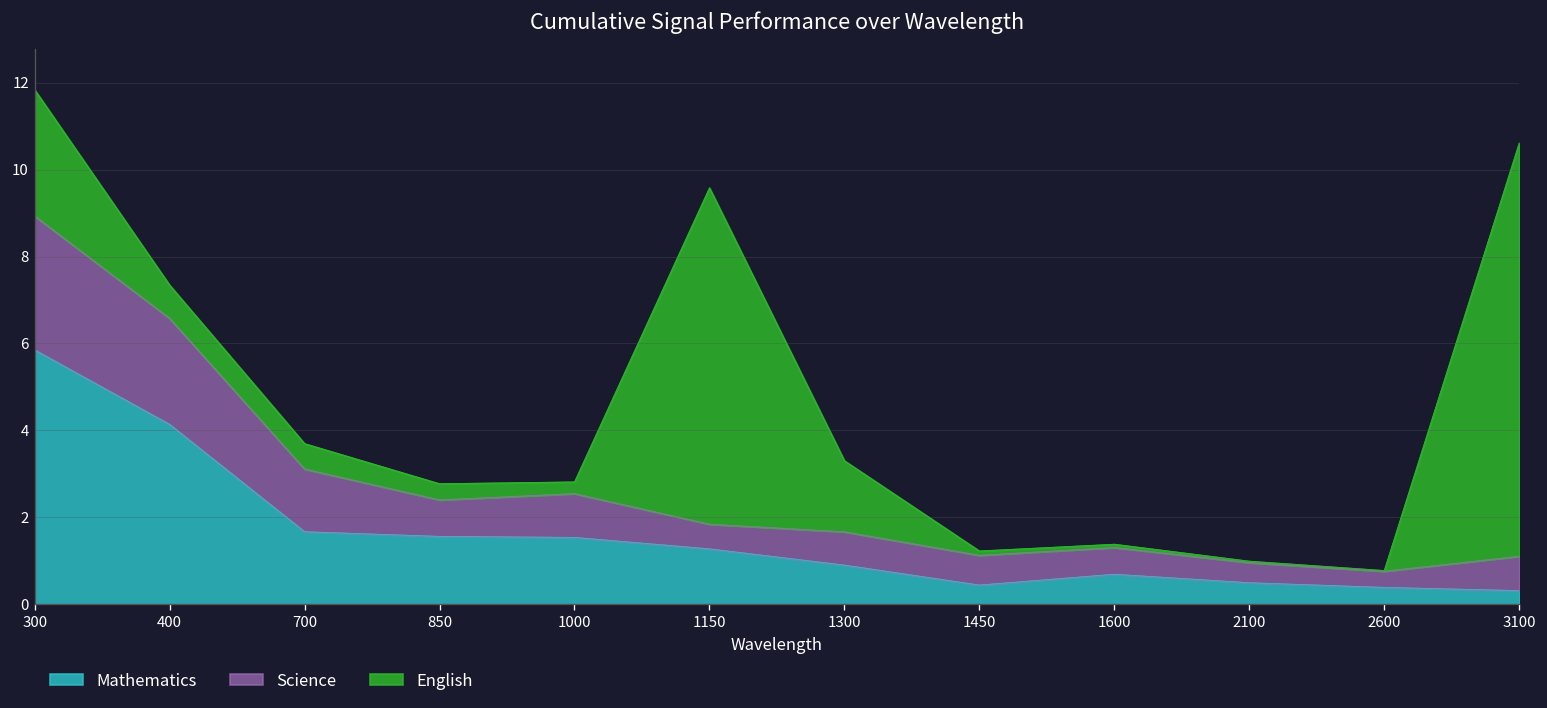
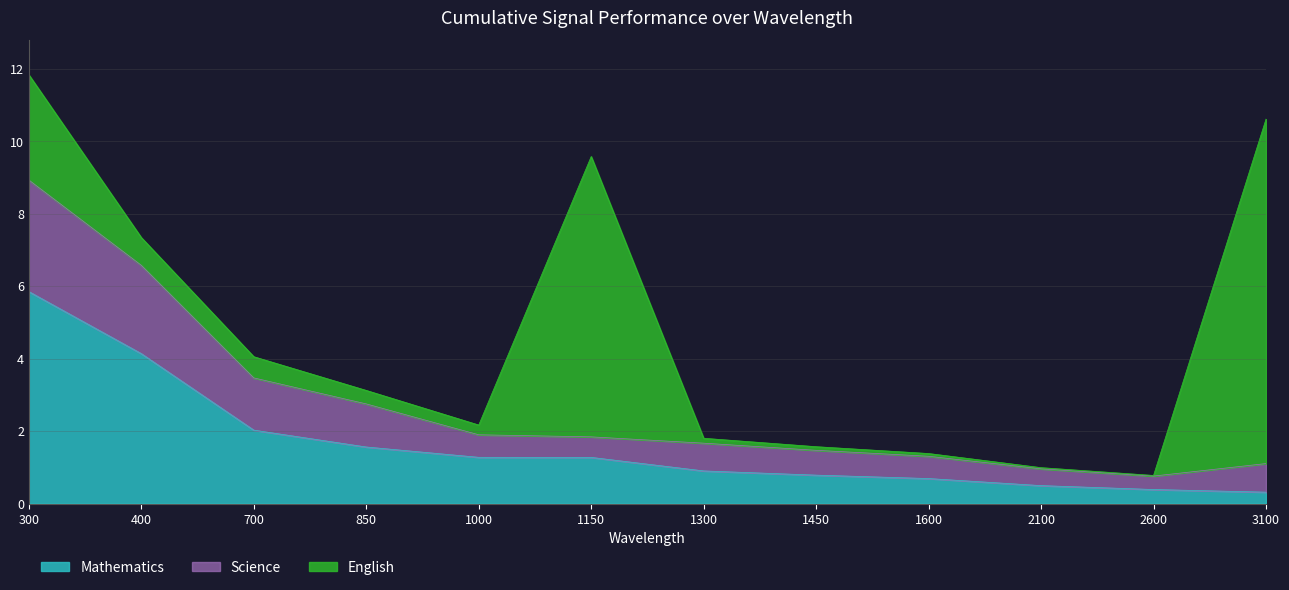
  {
    "Mathematics": {
      "300": 5.9,
      "400": 4.1,
-     "700": 1.7,
+     "700": 2.0,
      "850": 1.6,
-     "1000": 1.5,
+     "1000": 1.3,
      "1150": 1.3,
      "1300": 0.9,
-     "1450": 0.4,
+     "1450": 0.8,
      "1600": 0.7,
      "2100": 0.5,
      "2600": 0.4,
      "3100": 0.3
    },
    "Science": {
      "300": 3.1,
      "400": 2.4,
      "700": 1.4,
-     "850": 0.8,
-     "1000": 1.0,
+     "850": 1.2,
+     "1000": 0.6,
      "1150": 0.6,
      "1300": 0.8,
      "1450": 0.7,
      "1600": 0.6,
      "3100": 0.8
    },
    "English": {
      "300": 2.9,
      "400": 0.8,
      "700": 0.6,
      "850": 0.4,
      "1000": 0.3,
      "1150": 7.7,
-     "1300": 1.6,
+     "1300": 0.1,
      "1450": 0.1,
      "1600": 0.1,
      "3100": 9.5
    }
  }
